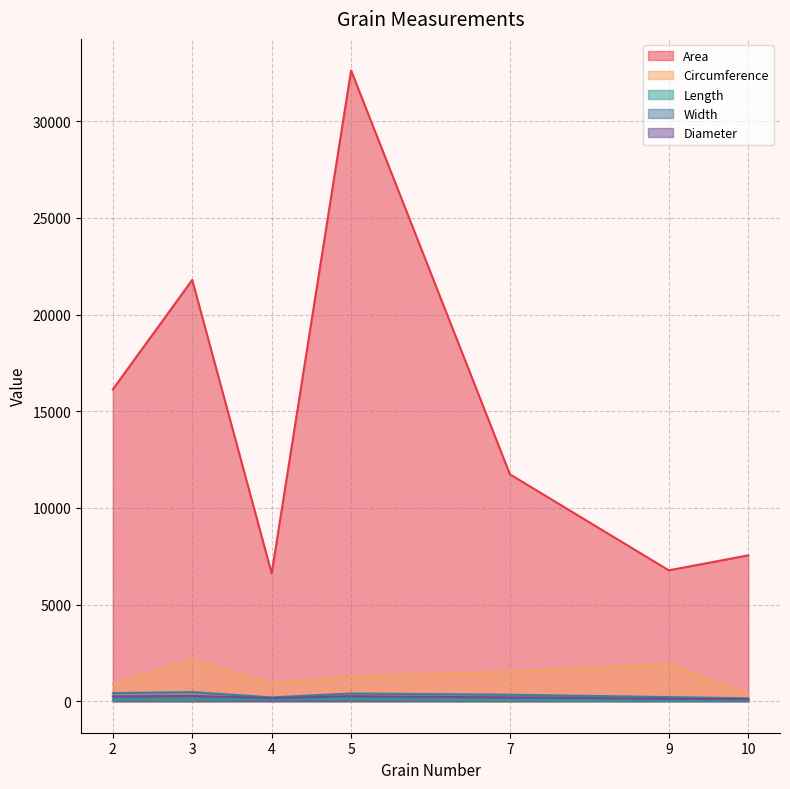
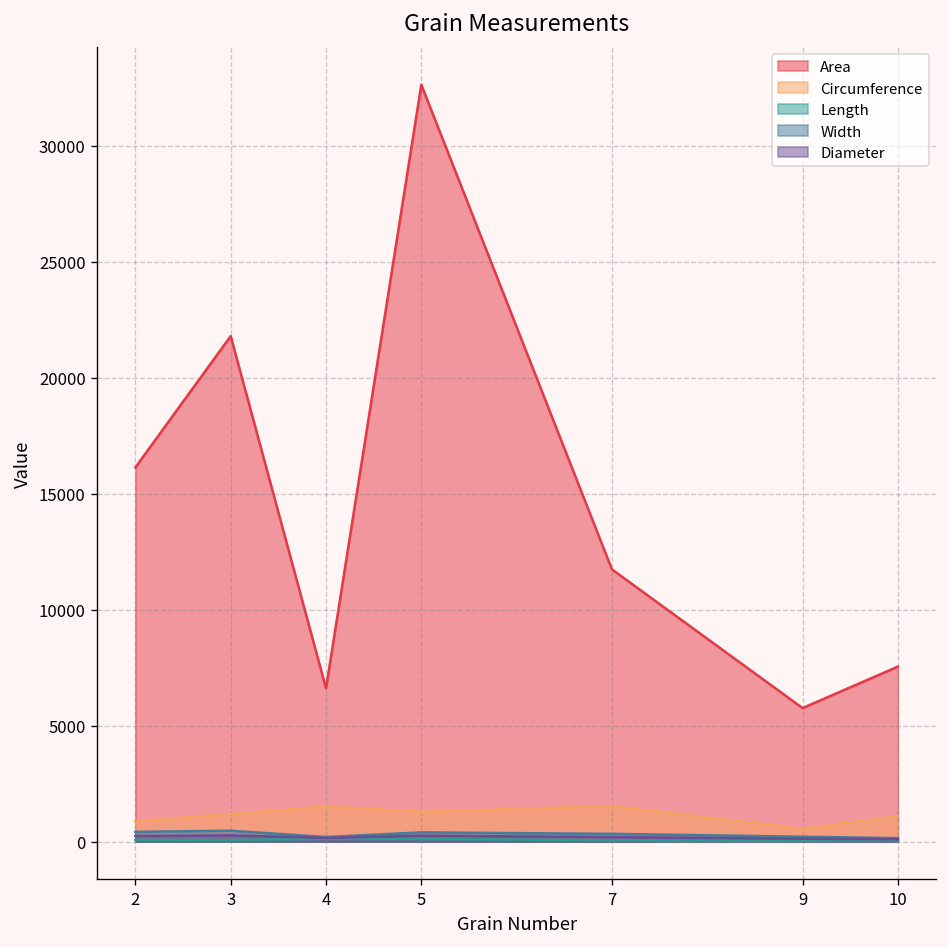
  {
    "Area": {
      "2": 16100,
      "3": 21800,
      "4": 6600,
      "5": 32600,
      "7": 11700,
-     "9": 6800,
+     "9": 5800,
      "10": 7500
    },
    "Circumference": {
      "2": 900,
-     "3": 2100,
-     "4": 900,
+     "3": 1200,
+     "4": 1500,
      "5": 1300,
      "7": 1500,
-     "9": 1900,
-     "10": 400
+     "9": 500,
+     "10": 1100
    }
  }
